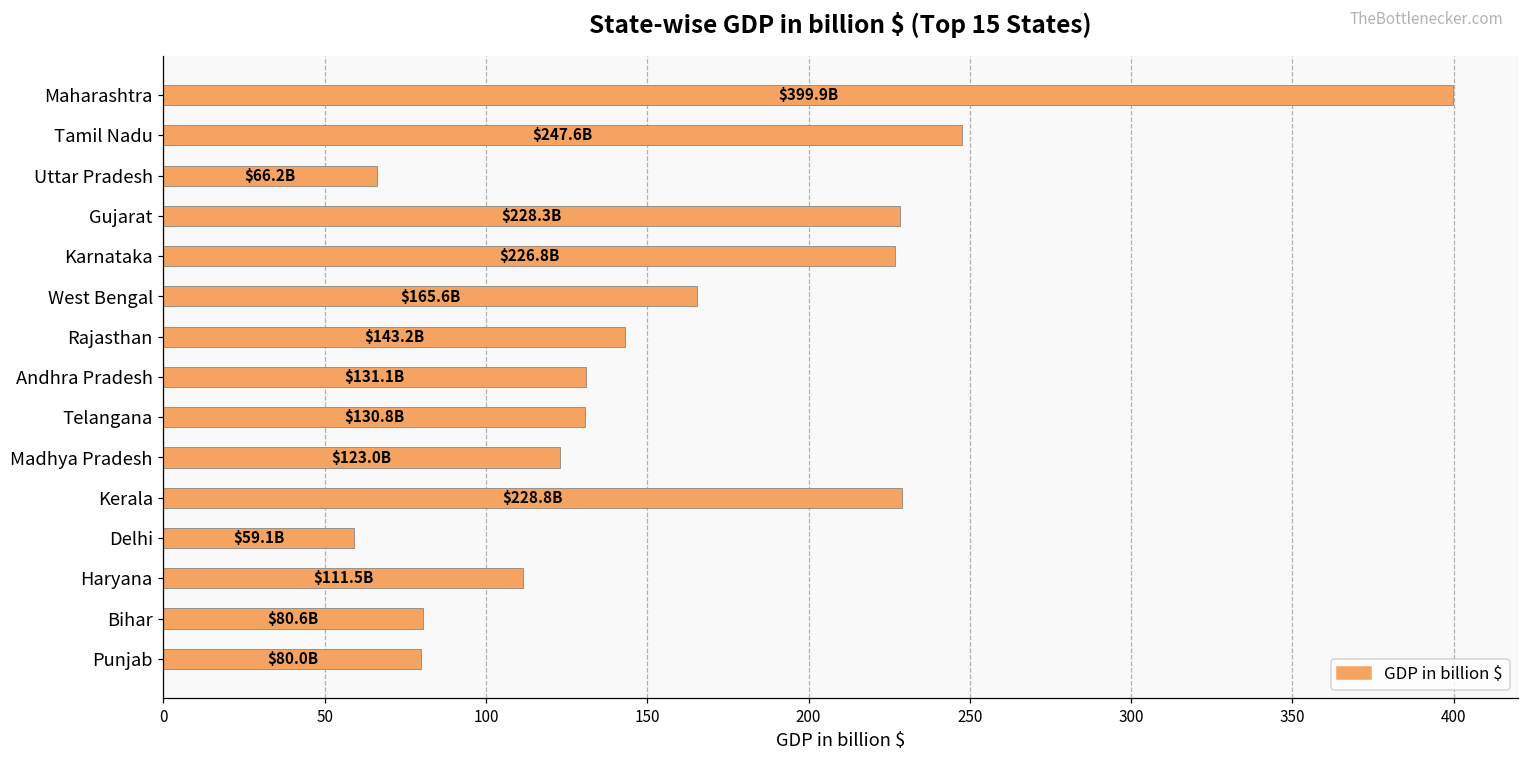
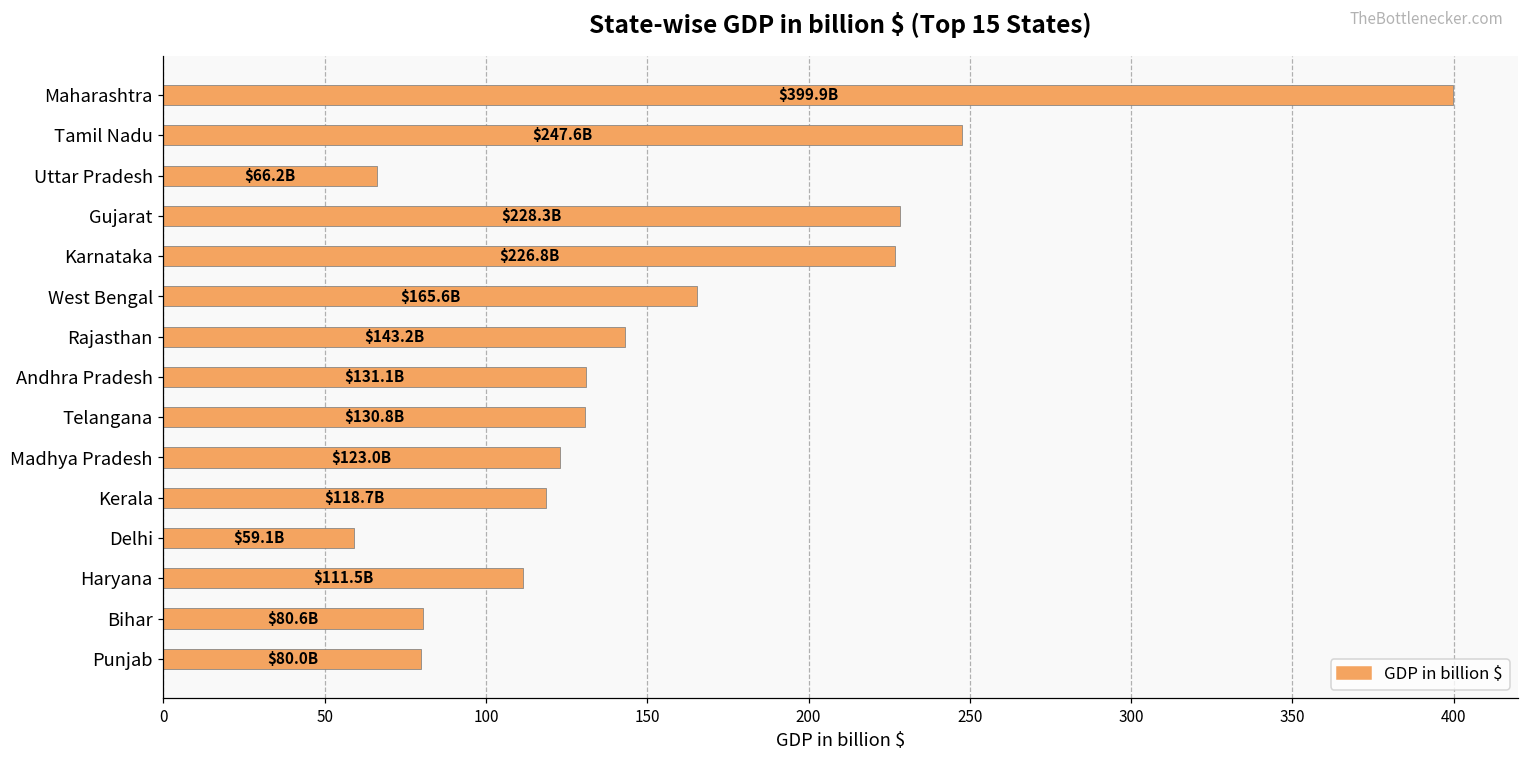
  {
    "Maharashtra": "$399.9B",
    "Tamil Nadu": "$247.6B",
    "Uttar Pradesh": "$66.2B",
    "Gujarat": "$228.3B",
    "Karnataka": "$226.8B",
    "West Bengal": "$165.6B",
    "Rajasthan": "$143.2B",
    "Andhra Pradesh": "$131.1B",
    "Telangana": "$130.8B",
    "Madhya Pradesh": "$123.0B",
-   "Kerala": "$228.8B",
+   "Kerala": "$118.7B",
    "Delhi": "$59.1B",
    "Haryana": "$111.5B",
    "Bihar": "$80.6B",
    "Punjab": "$80.0B"
  }
